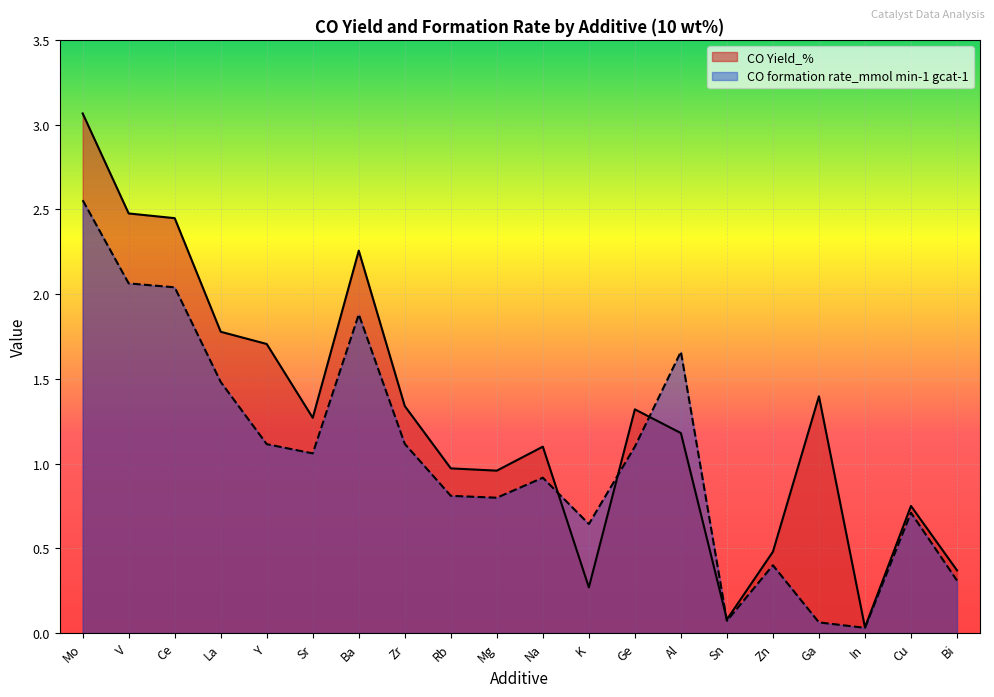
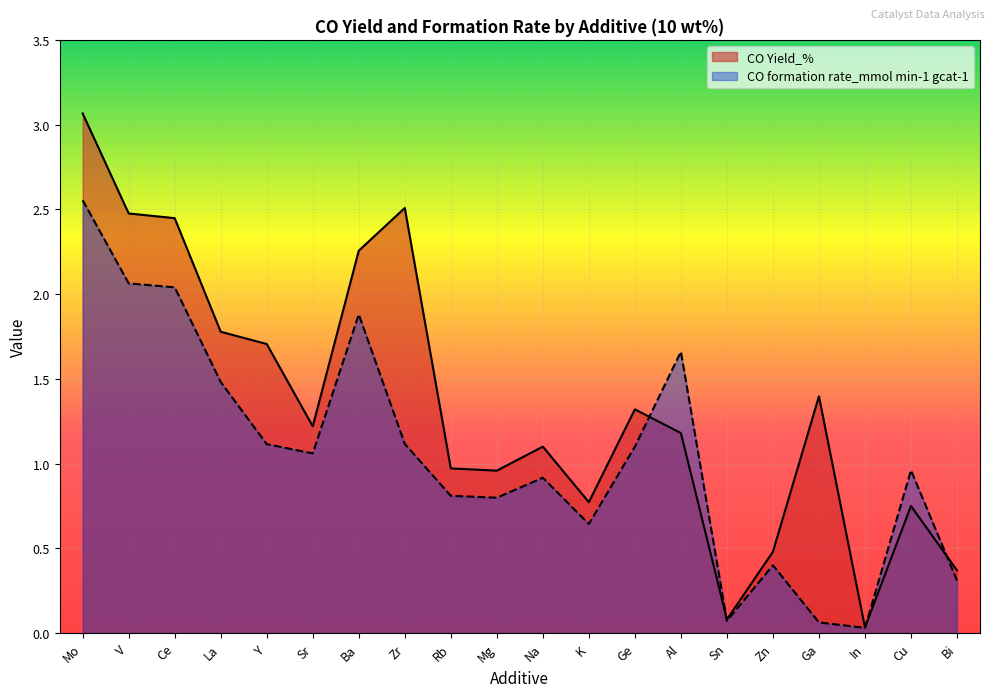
  {
    "CO Yield_%": {
      "Mo": 3.07,
      "V": 2.48,
      "Ce": 2.45,
      "La": 1.78,
      "Y": 1.71,
-     "Sr": 1.27,
+     "Sr": 1.22,
      "Ba": 2.26,
-     "Zr": 1.34,
+     "Zr": 2.51,
      "Rb": 0.97,
      "Mg": 0.96,
      "Na": 1.10,
-     "K": 0.27,
+     "K": 0.77,
      "Ge": 1.32,
      "Al": 1.18,
      "Zn": 0.48,
      "Ga": 1.40,
      "Cu": 0.75,
      "Bi": 0.37
    },
    "CO formation rate_mmol min-1 gcat-1": {
      "Mo": 2.55,
      "V": 2.06,
      "Ce": 2.04,
      "La": 1.48,
      "Y": 1.11,
      "Sr": 1.06,
      "Ba": 1.88,
      "Zr": 1.12,
      "Rb": 0.81,
      "Mg": 0.80,
      "Na": 0.92,
      "K": 0.64,
      "Ge": 1.10,
      "Al": 1.66,
      "Zn": 0.40,
      "Ga": 0.06,
-     "Cu": 0.71,
+     "Cu": 0.96,
      "Bi": 0.31
    }
  }
